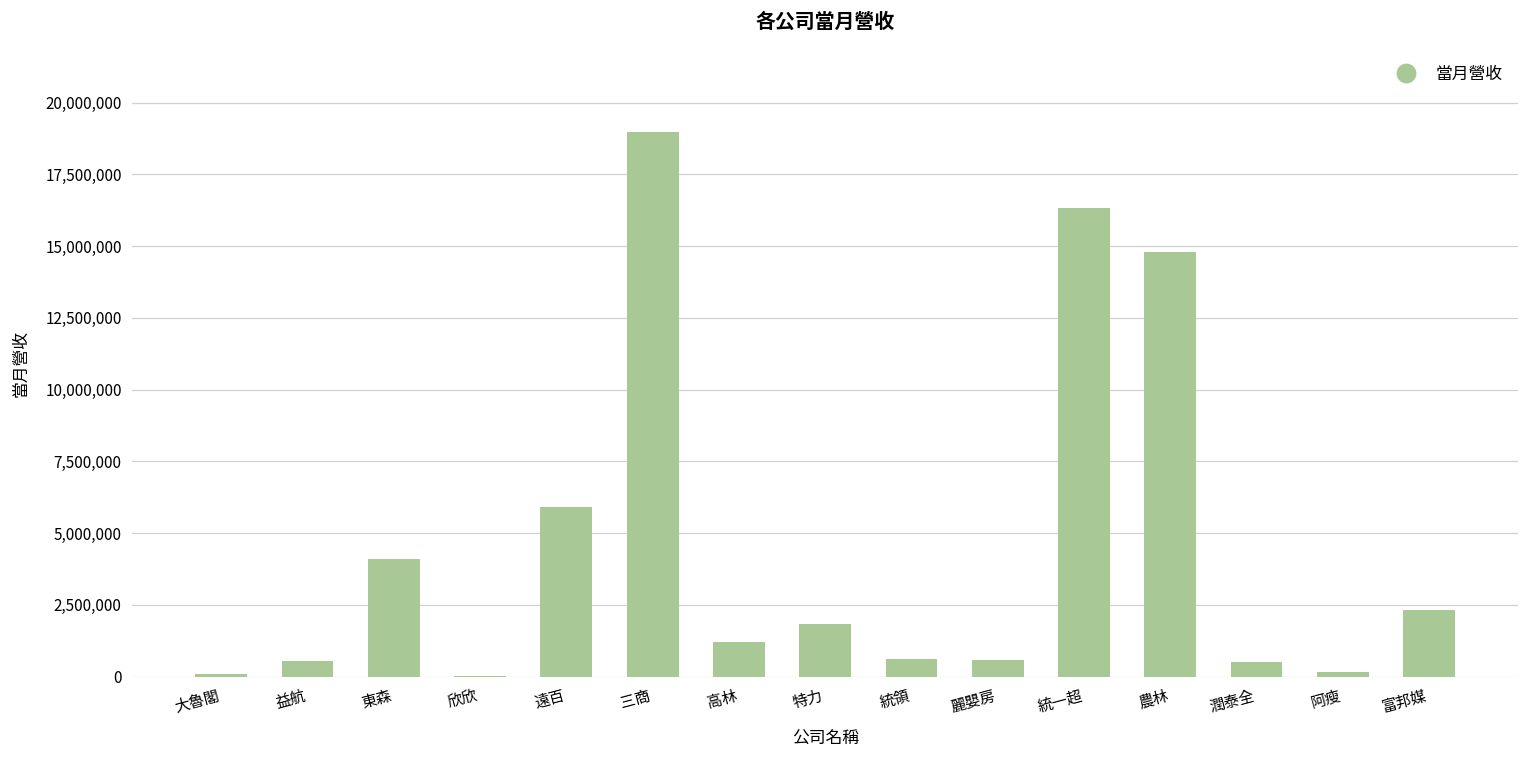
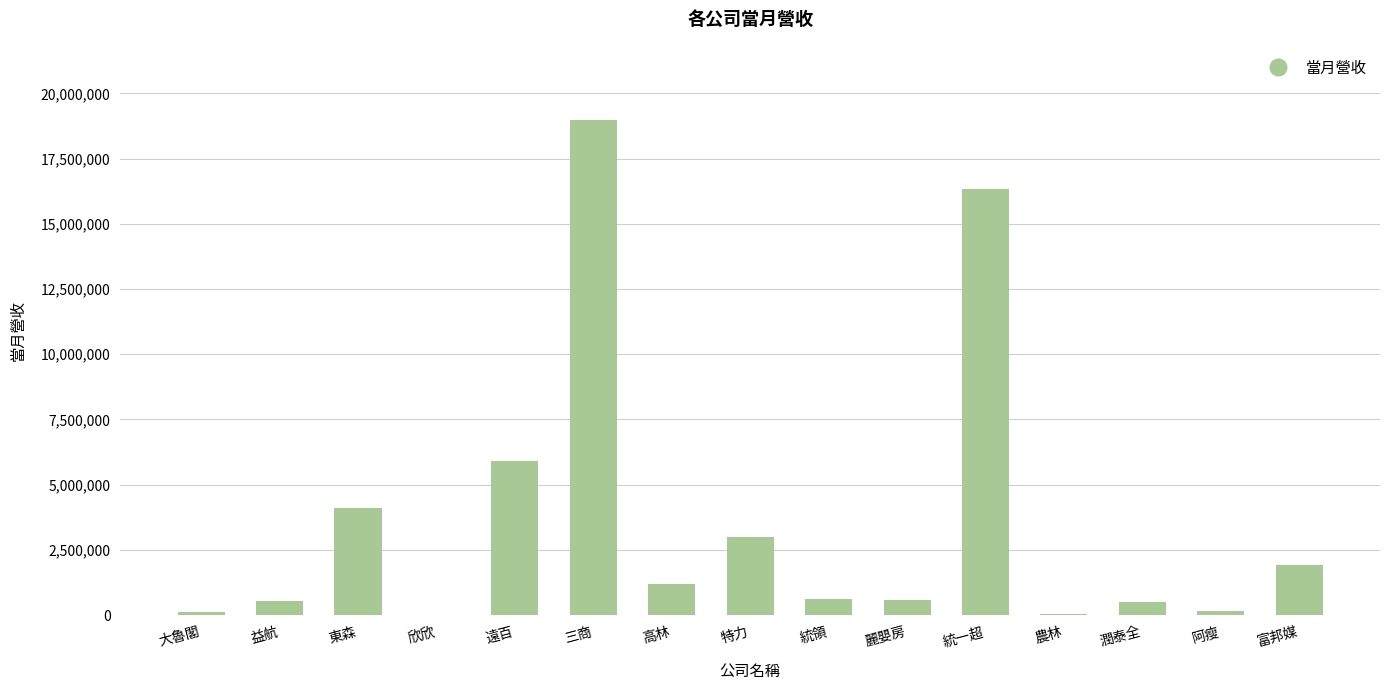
  {
    "大魯閣": "100,000",
    "益航": "500,000",
    "東森": "4,100,000",
    "遠百": "5,900,000",
    "三商": "19,000,000",
    "高林": "1,200,000",
-   "特力": "1,800,000",
+   "特力": "3,000,000",
    "統領": "600,000",
    "麗嬰房": "600,000",
    "統一超": "16,300,000",
-   "農林": "14,800,000",
+   "農林": "0",
    "潤泰全": "500,000",
    "阿瘦": "200,000",
-   "富邦媒": "2,300,000"
+   "富邦媒": "1,900,000"
  }
